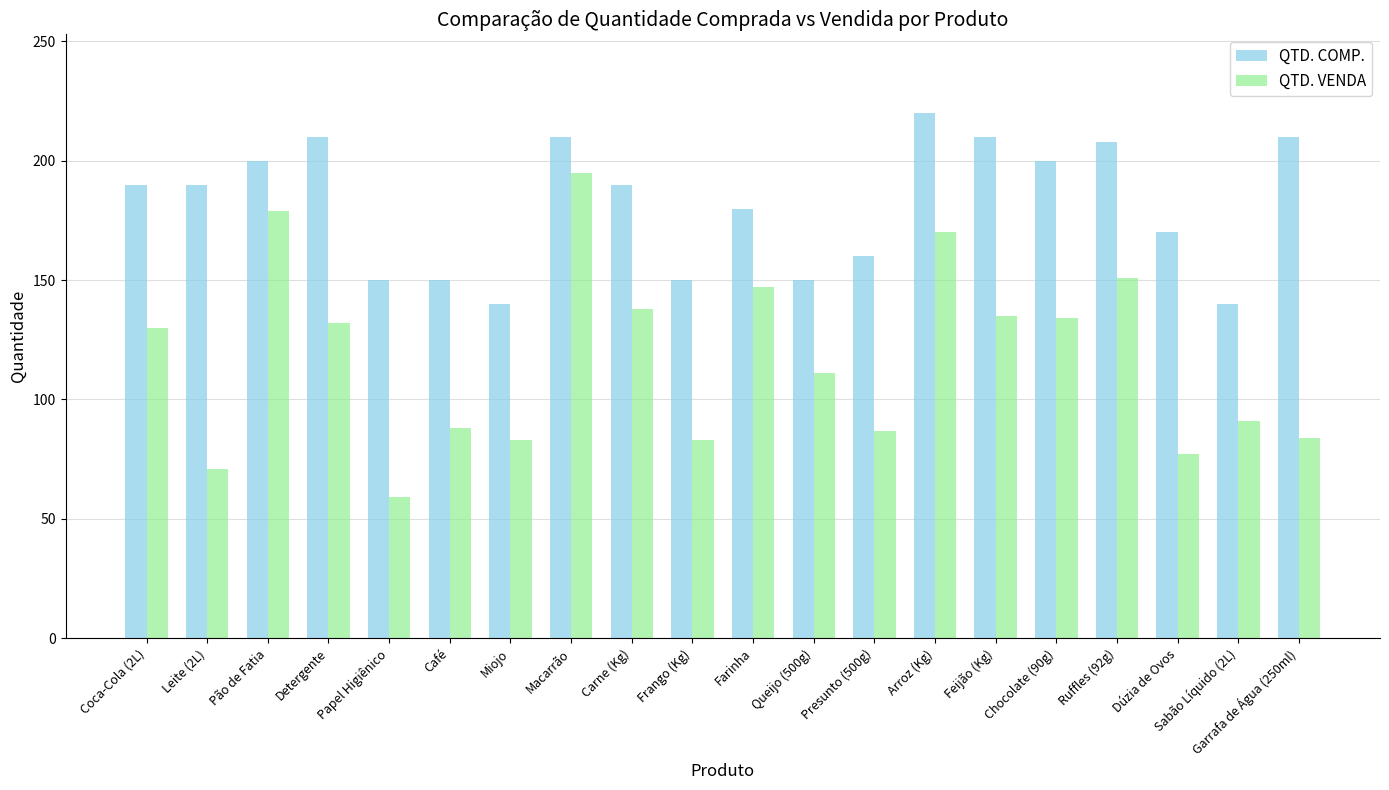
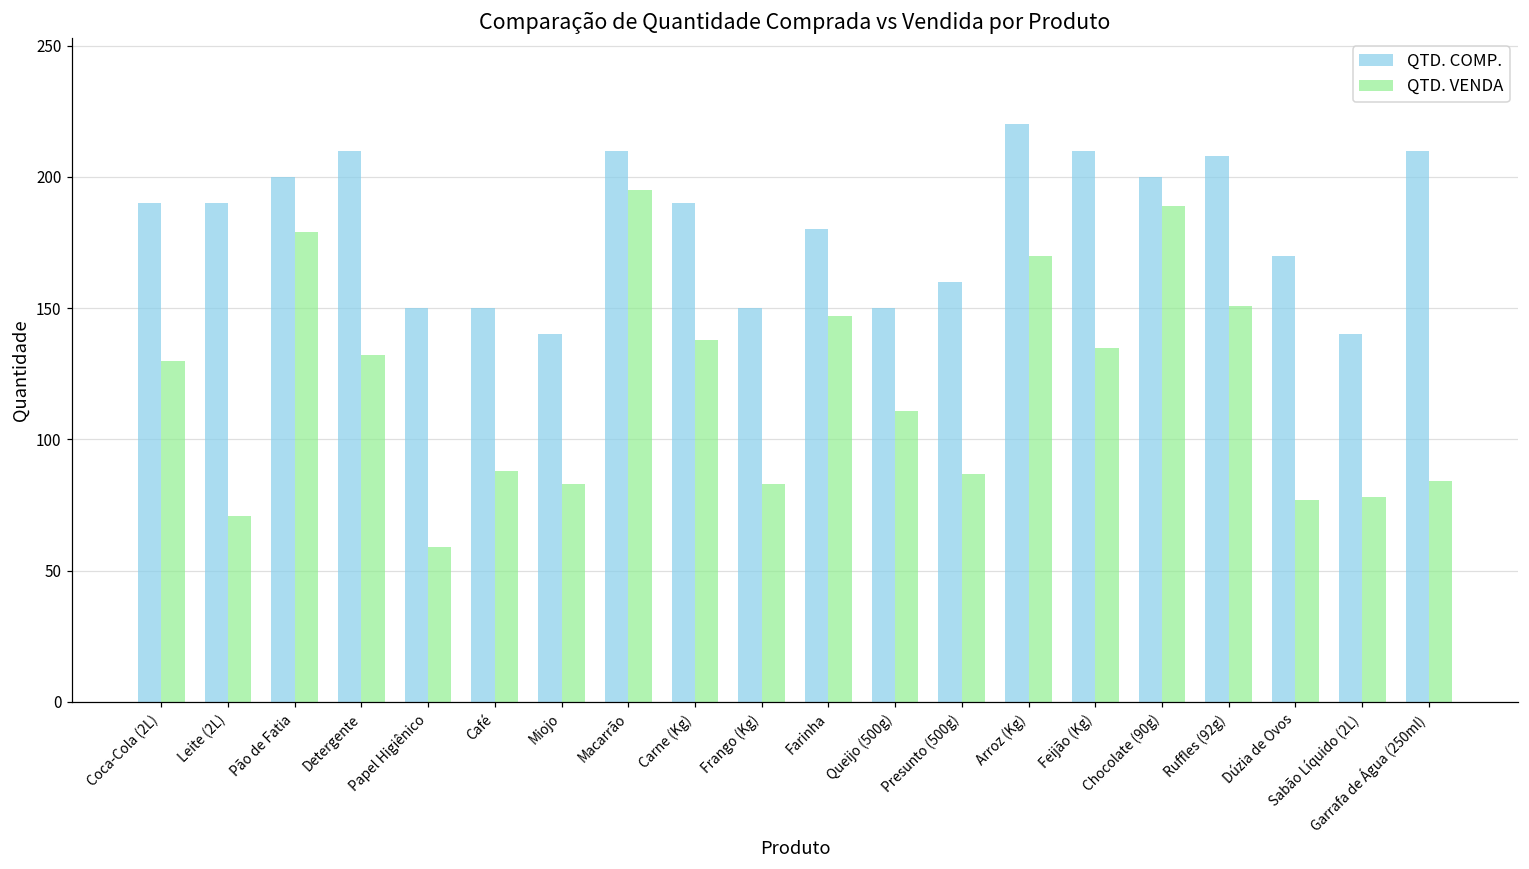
  {
    "QTD. COMP.": {
      "Coca-Cola (2L)": 190,
      "Leite (2L)": 190,
      "Pão de Fatia": 200,
      "Detergente": 210,
      "Papel Higiênico": 150,
      "Café": 150,
      "Miojo": 140,
      "Macarrão": 210,
      "Carne (Kg)": 190,
      "Frango (Kg)": 150,
      "Farinha": 180,
      "Queijo (500g)": 150,
      "Presunto (500g)": 160,
      "Arroz (Kg)": 220,
      "Feijão (Kg)": 210,
      "Chocolate (90g)": 200,
      "Ruffles (92g)": 208,
      "Dúzia de Ovos": 170,
      "Sabão Líquido (2L)": 140,
      "Garrafa de Água (250ml)": 210
    },
    "QTD. VENDA": {
      "Coca-Cola (2L)": 130,
      "Leite (2L)": 71,
      "Pão de Fatia": 179,
      "Detergente": 132,
      "Papel Higiênico": 59,
      "Café": 88,
      "Miojo": 83,
      "Macarrão": 195,
      "Carne (Kg)": 138,
      "Frango (Kg)": 83,
      "Farinha": 147,
      "Queijo (500g)": 111,
      "Presunto (500g)": 87,
      "Arroz (Kg)": 170,
      "Feijão (Kg)": 135,
-     "Chocolate (90g)": 134,
+     "Chocolate (90g)": 189,
      "Ruffles (92g)": 151,
      "Dúzia de Ovos": 77,
-     "Sabão Líquido (2L)": 91,
+     "Sabão Líquido (2L)": 78,
      "Garrafa de Água (250ml)": 84
    }
  }
